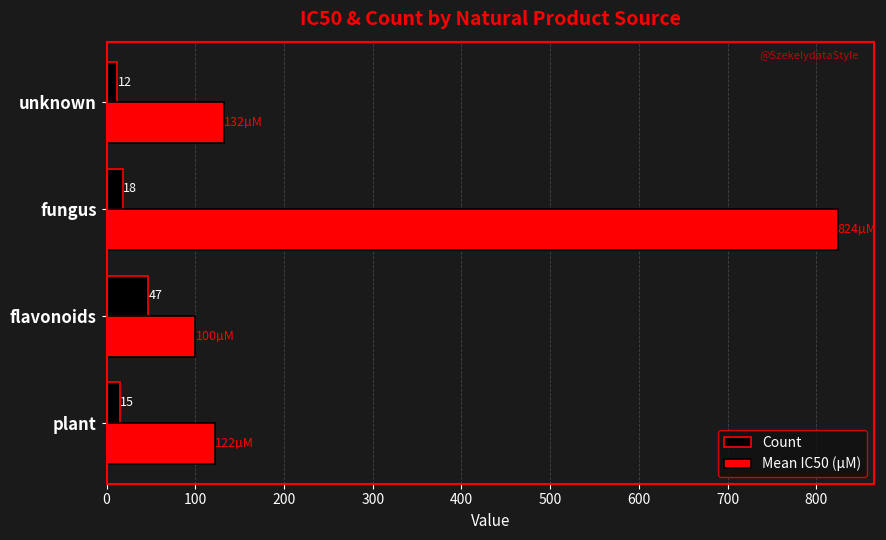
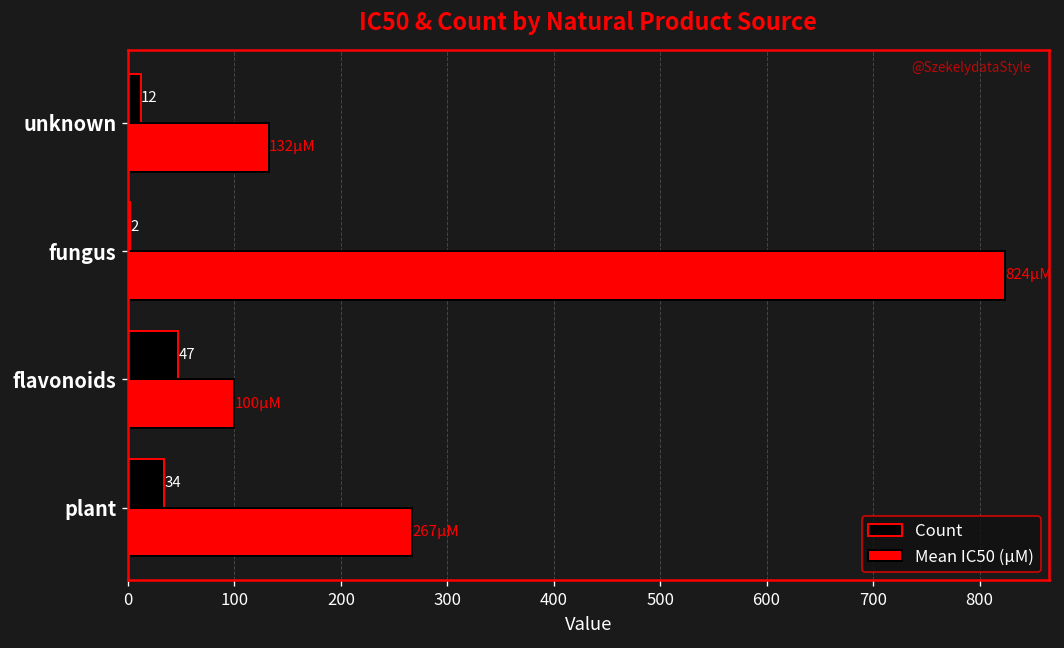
  {
    "Count": {
      "unknown": 12,
-     "fungus": 18,
+     "fungus": 2,
      "flavonoids": 47,
-     "plant": 15
+     "plant": 34
    },
    "Mean IC50 (µM)": {
      "unknown": 132,
      "fungus": 824,
      "flavonoids": 100,
-     "plant": 122
+     "plant": 267
    }
  }
